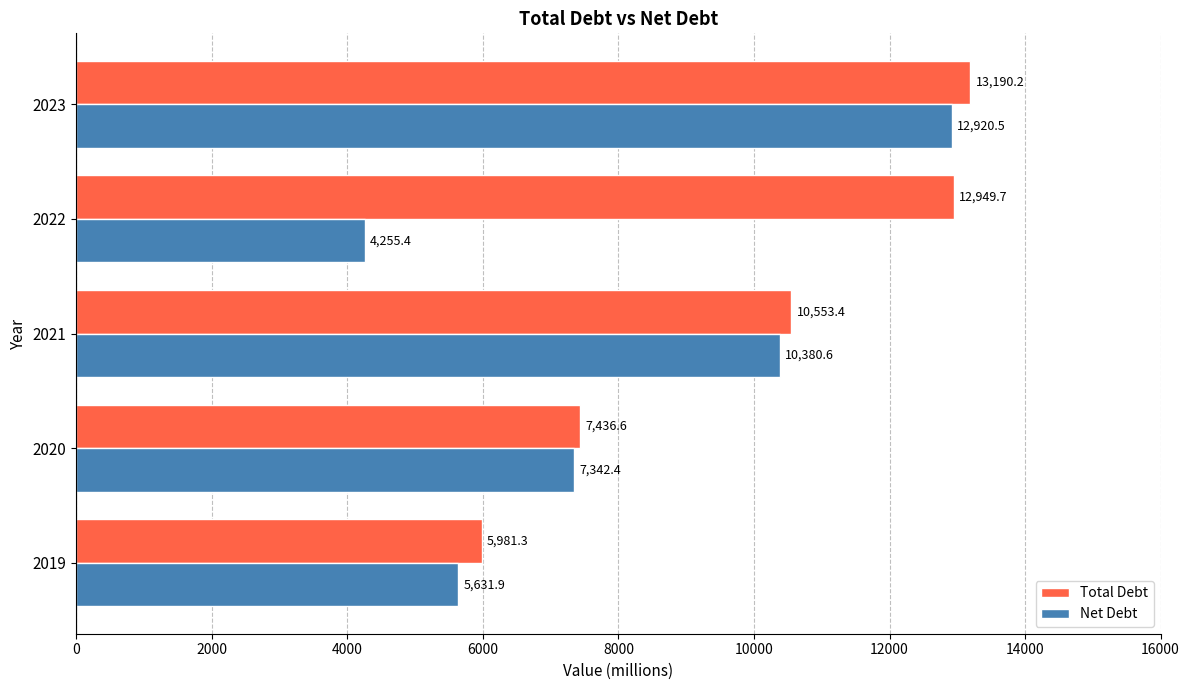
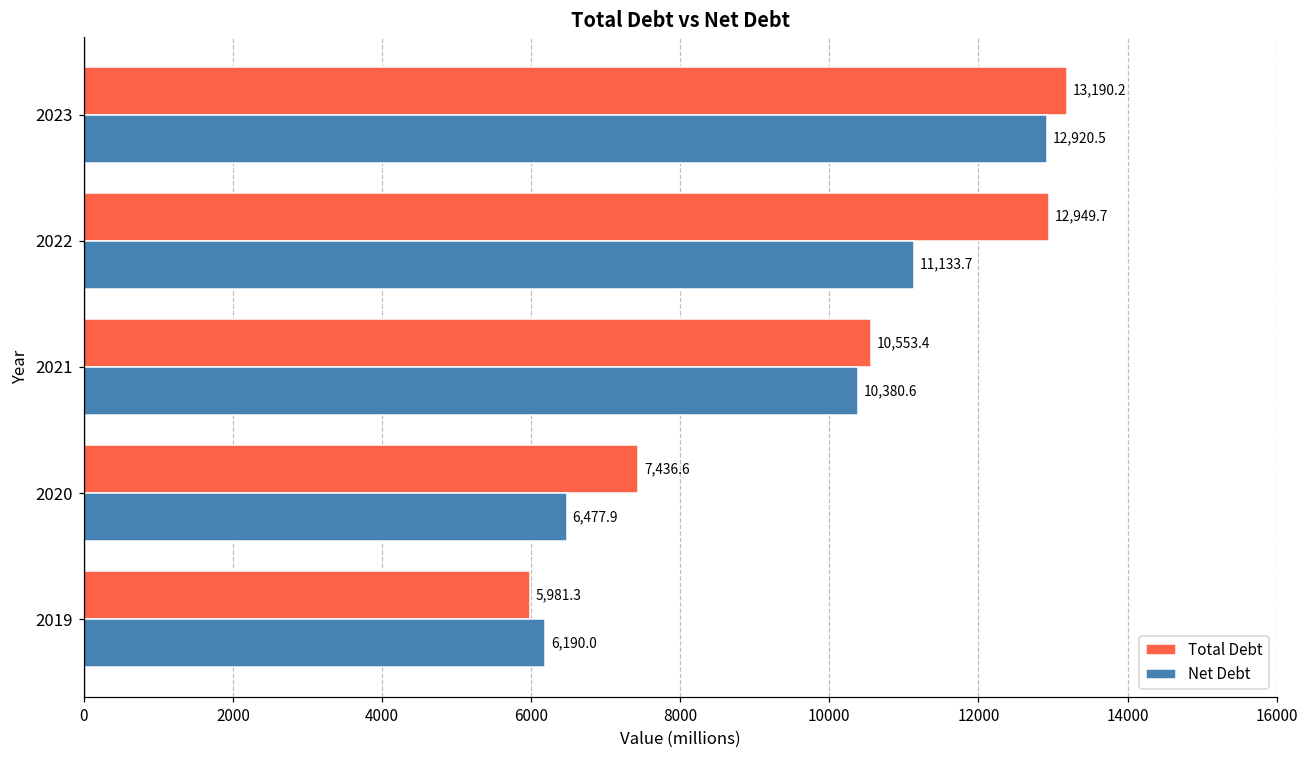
  {
    "Total Debt": {
      "2023": "13,190.2",
      "2022": "12,949.7",
      "2021": "10,553.4",
      "2020": "7,436.6",
      "2019": "5,981.3"
    },
    "Net Debt": {
      "2023": "12,920.5",
-     "2022": "4,255.4",
+     "2022": "11,133.7",
      "2021": "10,380.6",
-     "2020": "7,342.4",
-     "2019": "5,631.9"
+     "2020": "6,477.9",
+     "2019": "6,190.0"
    }
  }
